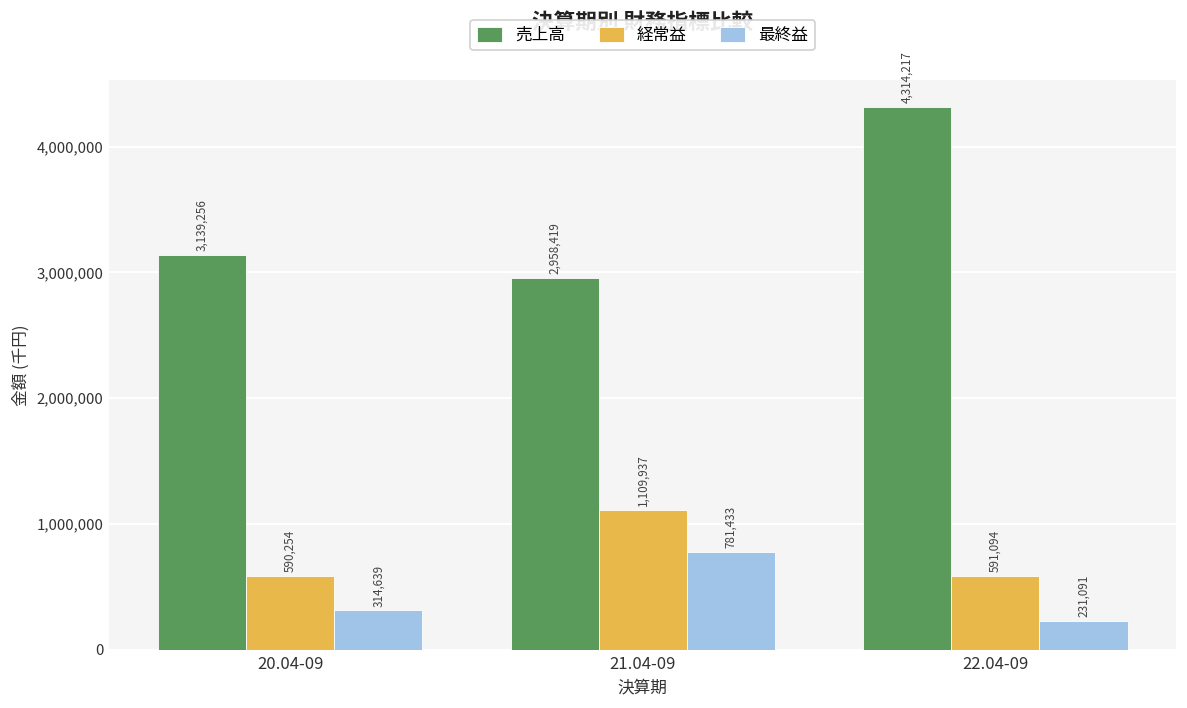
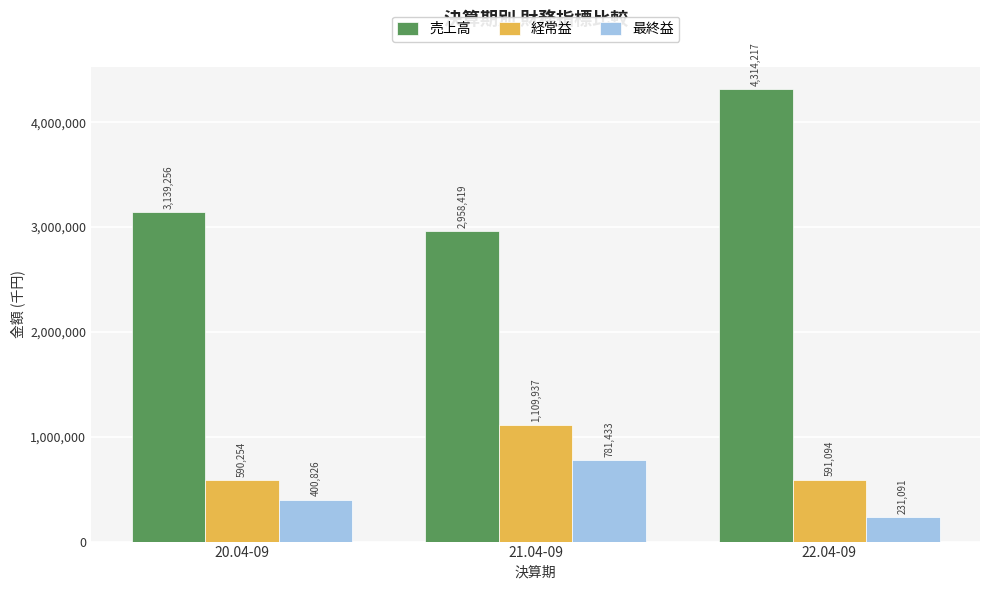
  {
    "売上高": {
      "20.04-09": "3,139,256",
      "21.04-09": "2,958,419",
      "22.04-09": "4,314,217"
    },
    "経常益": {
      "20.04-09": "590,254",
      "21.04-09": "1,109,937",
      "22.04-09": "591,094"
    },
    "最終益": {
-     "20.04-09": "314,639",
+     "20.04-09": "400,826",
      "21.04-09": "781,433",
      "22.04-09": "231,091"
    }
  }
